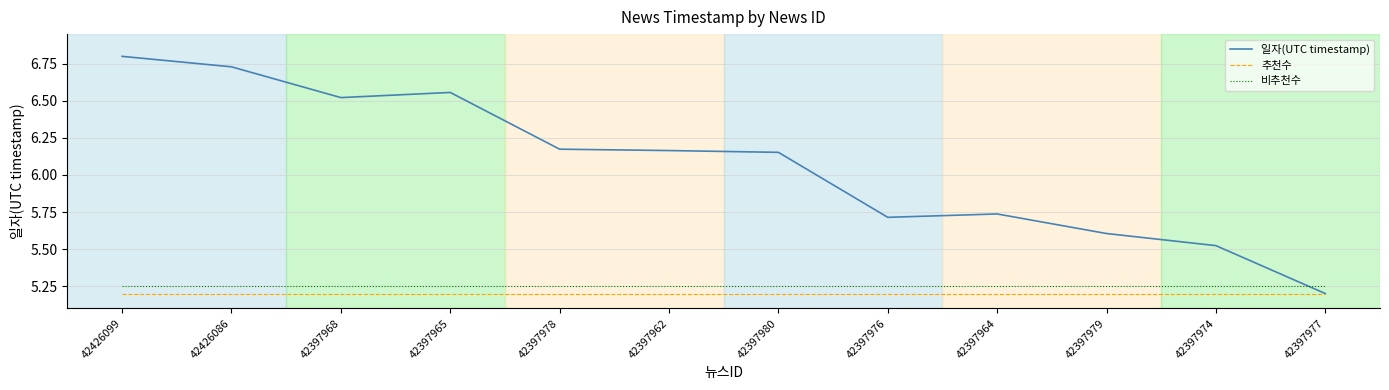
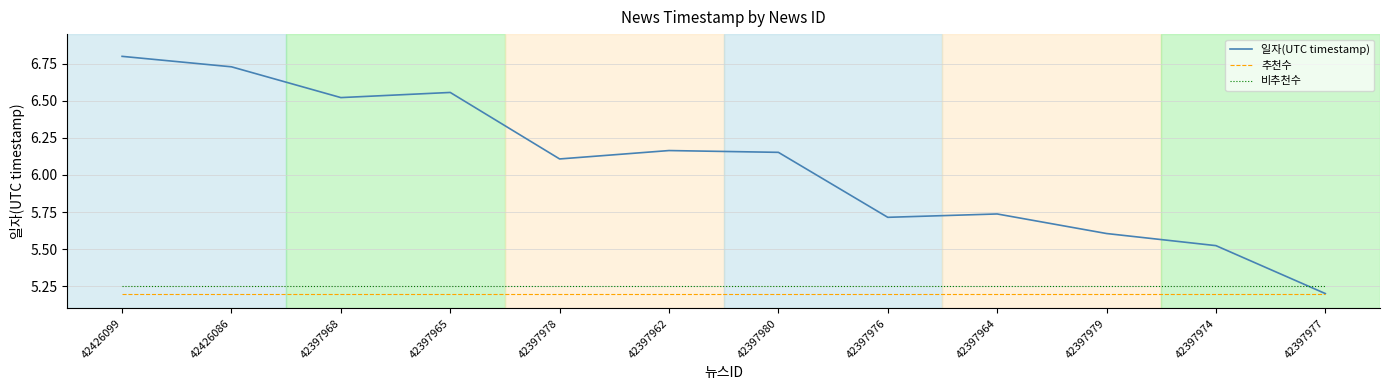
  {
    "일자(UTC timestamp)": {
      "42426099": 6.80,
      "42426086": 6.73,
      "42397968": 6.52,
      "42397965": 6.56,
-     "42397978": 6.17,
+     "42397978": 6.11,
      "42397962": 6.16,
      "42397980": 6.15,
      "42397976": 5.71,
      "42397964": 5.74,
      "42397979": 5.60,
      "42397974": 5.52
    },
    "추천수": {
      "42426099": 5.20,
      "42426086": 5.20,
      "42397968": 5.20,
      "42397965": 5.20,
      "42397978": 5.20,
      "42397962": 5.20,
      "42397980": 5.20,
      "42397976": 5.20,
      "42397964": 5.20,
      "42397979": 5.20,
      "42397974": 5.20
    },
    "비추천수": {
      "42426099": 5.25,
      "42426086": 5.25,
      "42397968": 5.25,
      "42397965": 5.25,
      "42397978": 5.25,
      "42397962": 5.25,
      "42397980": 5.25,
      "42397976": 5.25,
      "42397964": 5.25,
      "42397979": 5.25,
      "42397974": 5.25,
      "42397977": 5.25
    }
  }
